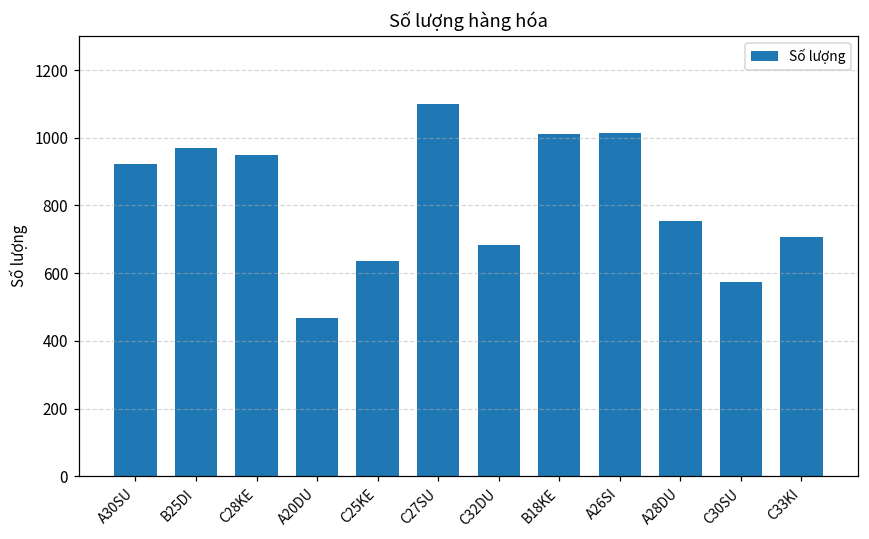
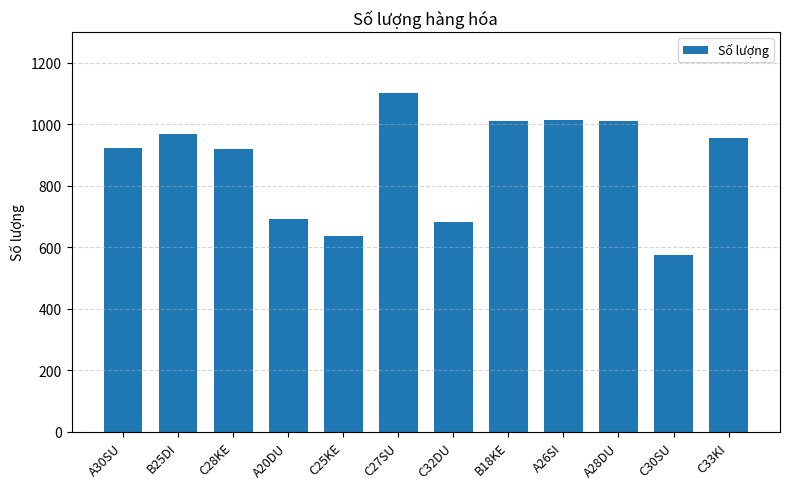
  {
    "A30SU": 920,
    "B25DI": 970,
-   "C28KE": 950,
-   "A20DU": 470,
+   "C28KE": 920,
+   "A20DU": 690,
    "C25KE": 640,
    "C27SU": 1100,
    "C32DU": 680,
    "B18KE": 1010,
    "A26SI": 1010,
-   "A28DU": 750,
+   "A28DU": 1010,
    "C30SU": 580,
-   "C33KI": 710
+   "C33KI": 960
  }
